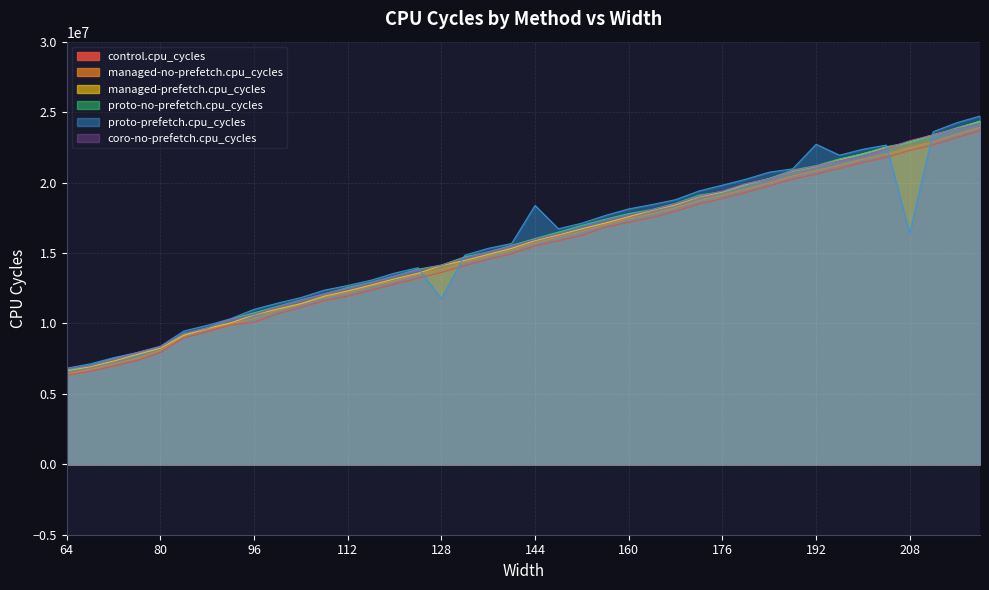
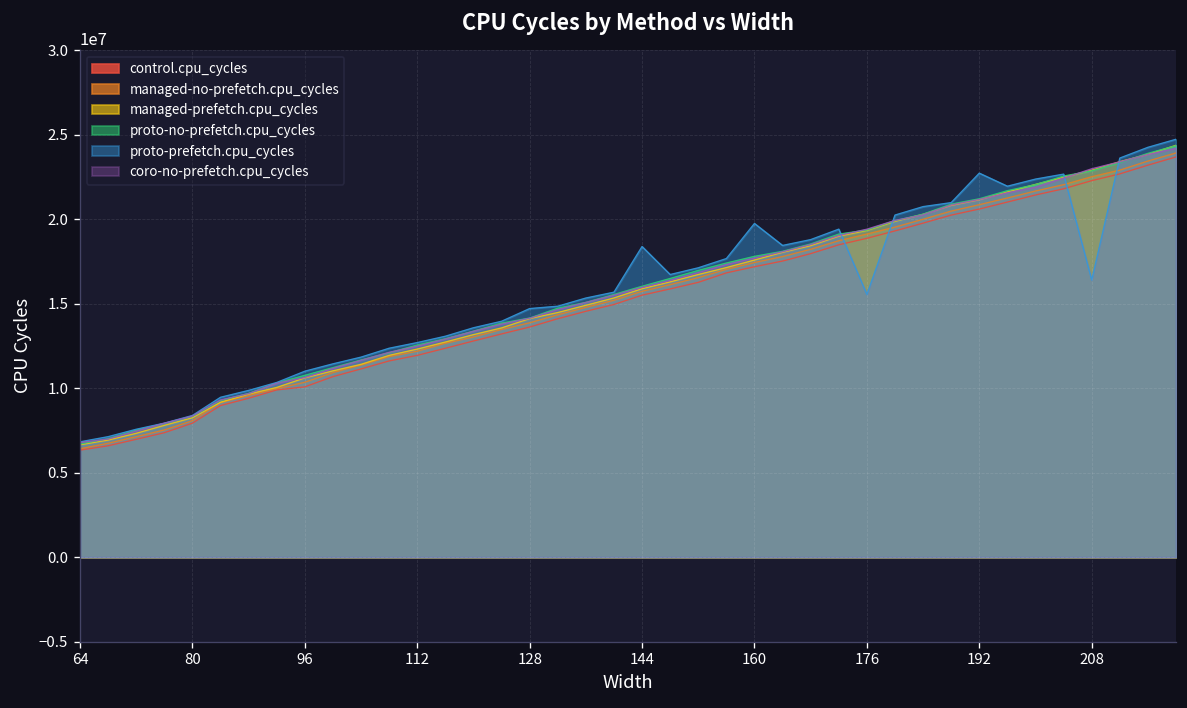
  {
    "proto-prefetch.cpu_cycles": {
      "96": 11000000,
-     "128": 11800000,
+     "128": 14700000,
      "144": 18400000,
-     "160": 18100000,
-     "176": 19800000,
+     "160": 19700000,
+     "176": 15500000,
      "192": 22700000,
      "208": 16400000
    }
  }
